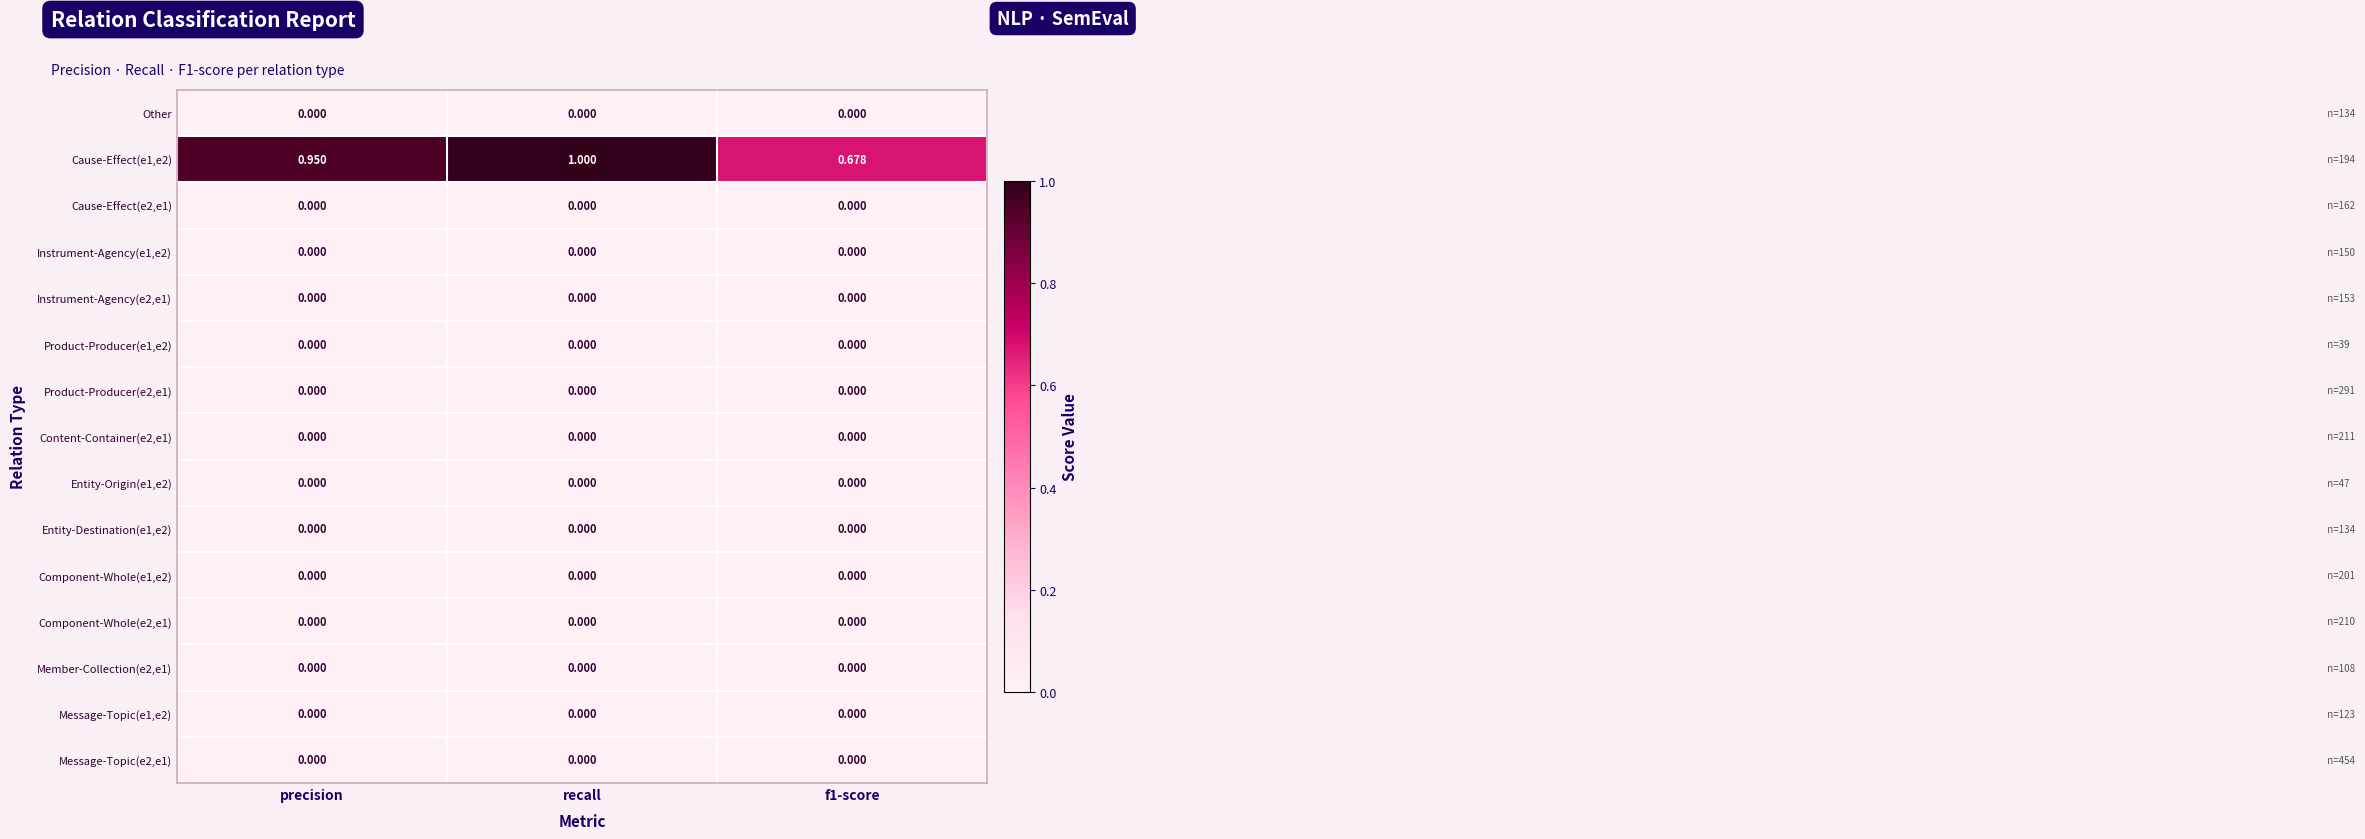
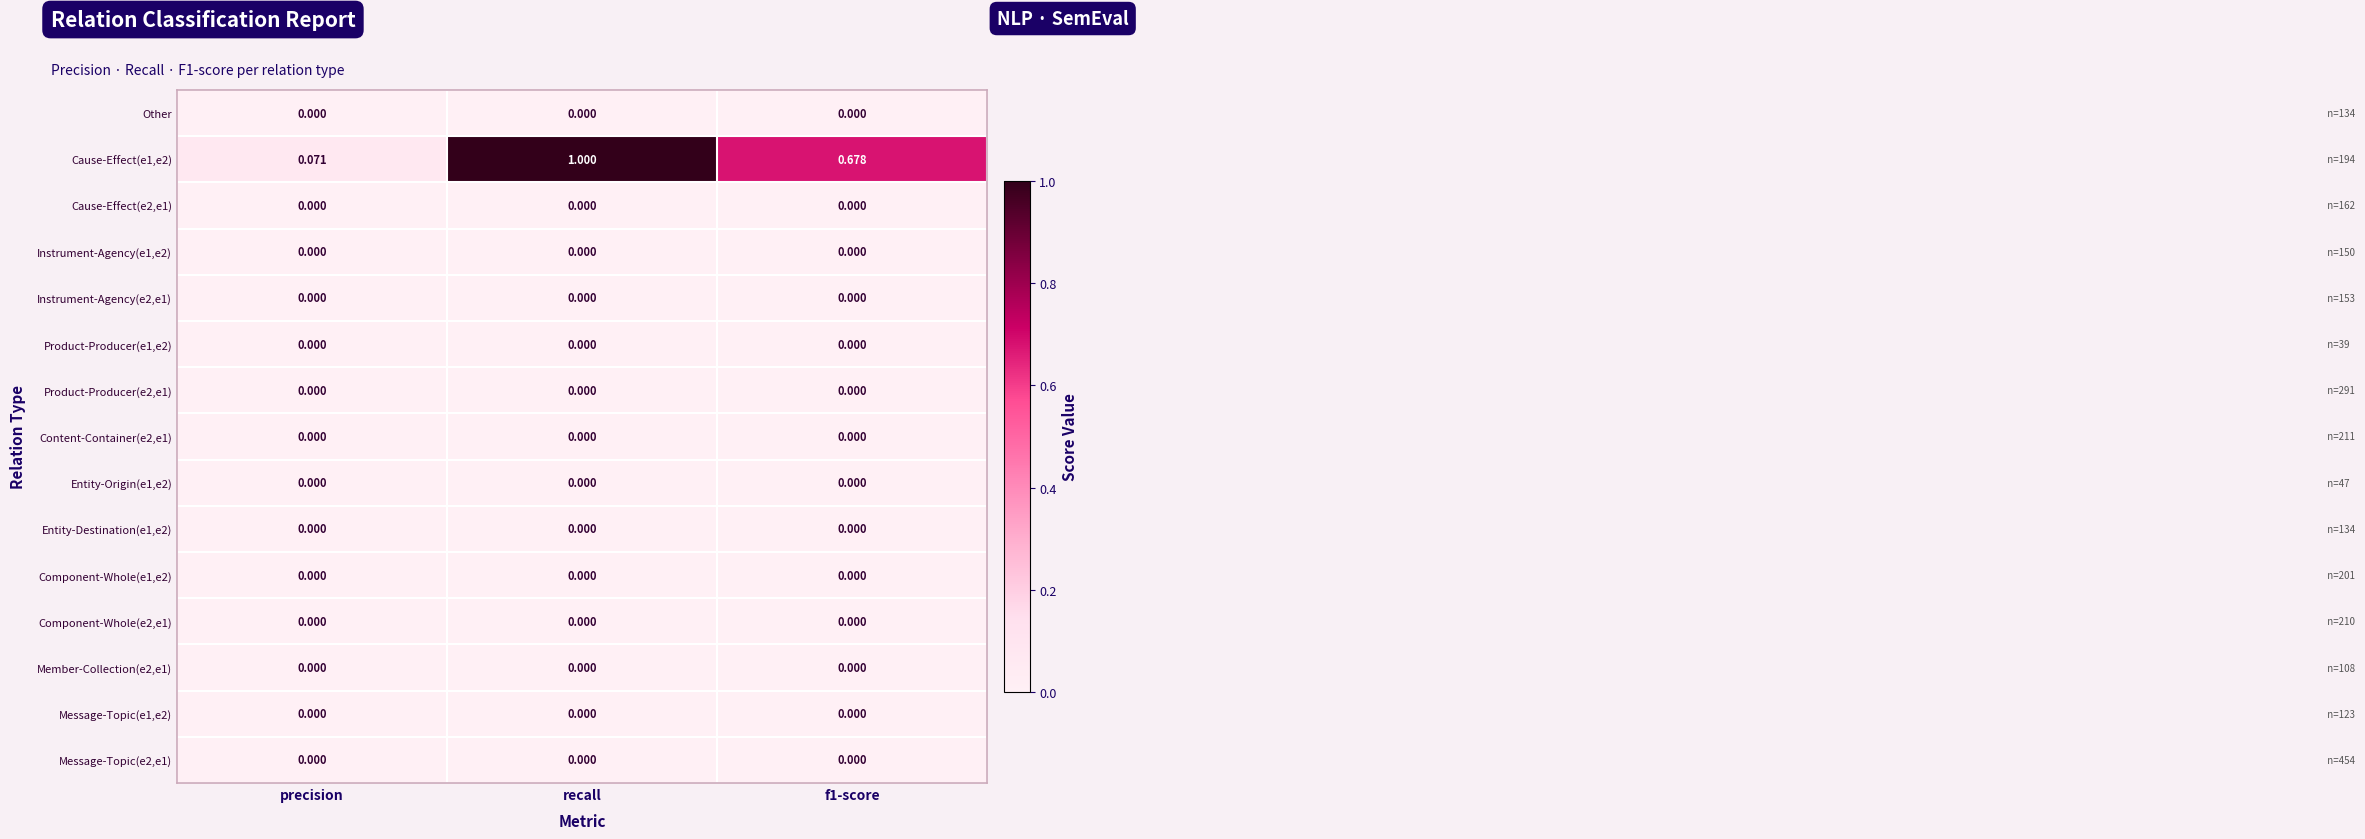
  {
    "Other": {
      "precision": 0.000,
      "recall": 0.000,
      "f1-score": 0.000
    },
    "Cause-Effect(e1,e2)": {
-     "precision": 0.950,
+     "precision": 0.071,
      "recall": 1.000,
      "f1-score": 0.678
    },
    "Cause-Effect(e2,e1)": {
      "precision": 0.000,
      "recall": 0.000,
      "f1-score": 0.000
    },
    "Instrument-Agency(e1,e2)": {
      "precision": 0.000,
      "recall": 0.000,
      "f1-score": 0.000
    },
    "Instrument-Agency(e2,e1)": {
      "precision": 0.000,
      "recall": 0.000,
      "f1-score": 0.000
    },
    "Product-Producer(e1,e2)": {
      "precision": 0.000,
      "recall": 0.000,
      "f1-score": 0.000
    },
    "Product-Producer(e2,e1)": {
      "precision": 0.000,
      "recall": 0.000,
      "f1-score": 0.000
    },
    "Content-Container(e2,e1)": {
      "precision": 0.000,
      "recall": 0.000,
      "f1-score": 0.000
    },
    "Entity-Origin(e1,e2)": {
      "precision": 0.000,
      "recall": 0.000,
      "f1-score": 0.000
    },
    "Entity-Destination(e1,e2)": {
      "precision": 0.000,
      "recall": 0.000,
      "f1-score": 0.000
    },
    "Component-Whole(e1,e2)": {
      "precision": 0.000,
      "recall": 0.000,
      "f1-score": 0.000
    },
    "Component-Whole(e2,e1)": {
      "precision": 0.000,
      "recall": 0.000,
      "f1-score": 0.000
    },
    "Member-Collection(e2,e1)": {
      "precision": 0.000,
      "recall": 0.000,
      "f1-score": 0.000
    },
    "Message-Topic(e1,e2)": {
      "precision": 0.000,
      "recall": 0.000,
      "f1-score": 0.000
    },
    "Message-Topic(e2,e1)": {
      "precision": 0.000,
      "recall": 0.000,
      "f1-score": 0.000
    }
  }
